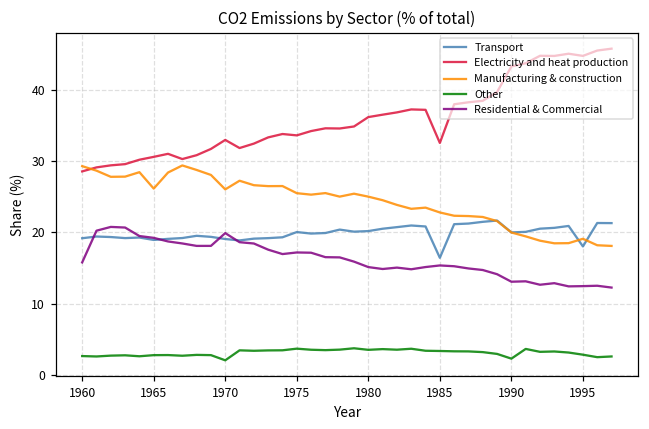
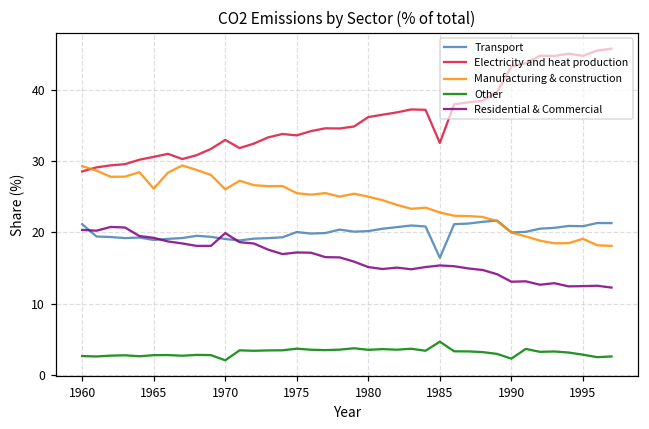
  {
    "Transport": {
-     "1960": 19,
+     "1960": 21,
      "1970": 19,
      "1975": 20,
      "1980": 20,
      "1985": 16,
-     "1995": 18
+     "1995": 21
    },
    "Electricity and heat production": {
      "1960": 29,
      "1965": 31,
      "1970": 33,
      "1975": 34,
      "1980": 36,
      "1985": 33
    },
    "Manufacturing & construction": {
      "1960": 29,
      "1965": 26,
      "1970": 26,
      "1975": 26,
      "1980": 25,
      "1985": 23,
      "1995": 19
    },
    "Other": {
      "1960": 3,
      "1965": 3,
      "1970": 2,
      "1975": 4,
      "1980": 3,
-     "1985": 3,
+     "1985": 5,
      "1990": 2,
      "1995": 3
    },
    "Residential & Commercial": {
-     "1960": 16,
+     "1960": 20,
      "1970": 20,
      "1975": 17,
      "1980": 15,
      "1985": 15,
      "1990": 13,
      "1995": 12
    }
  }
